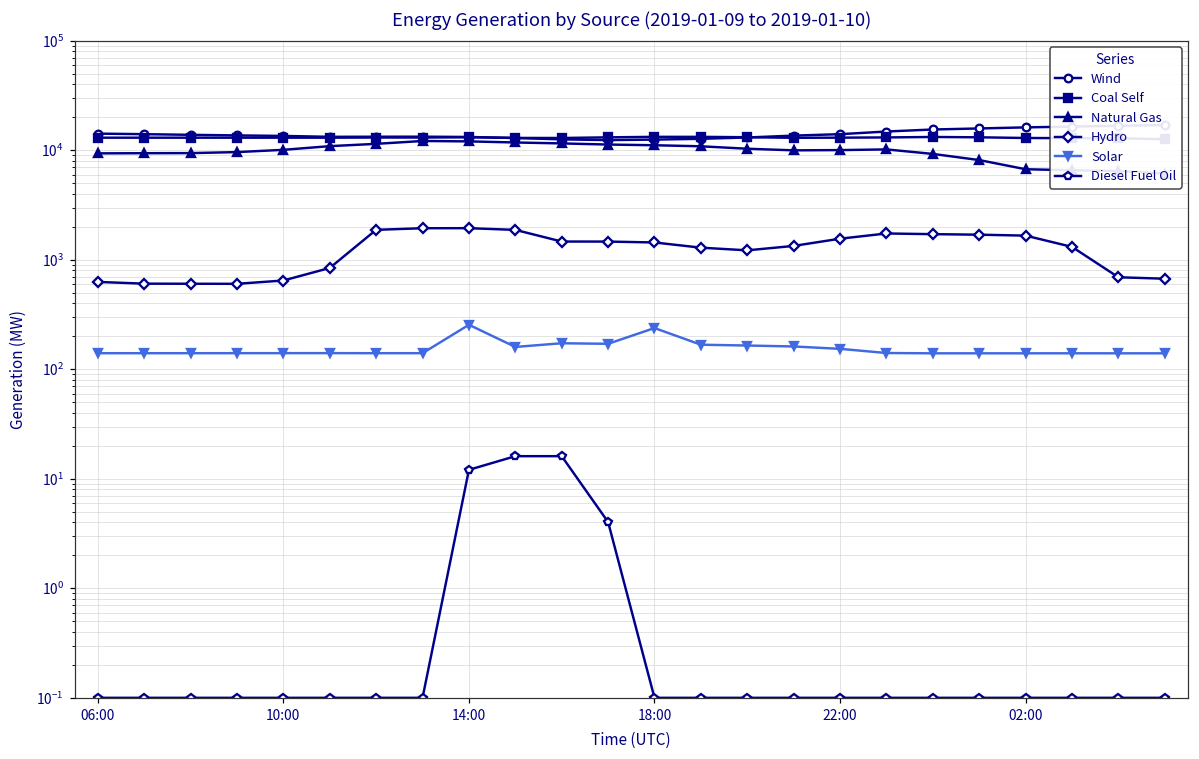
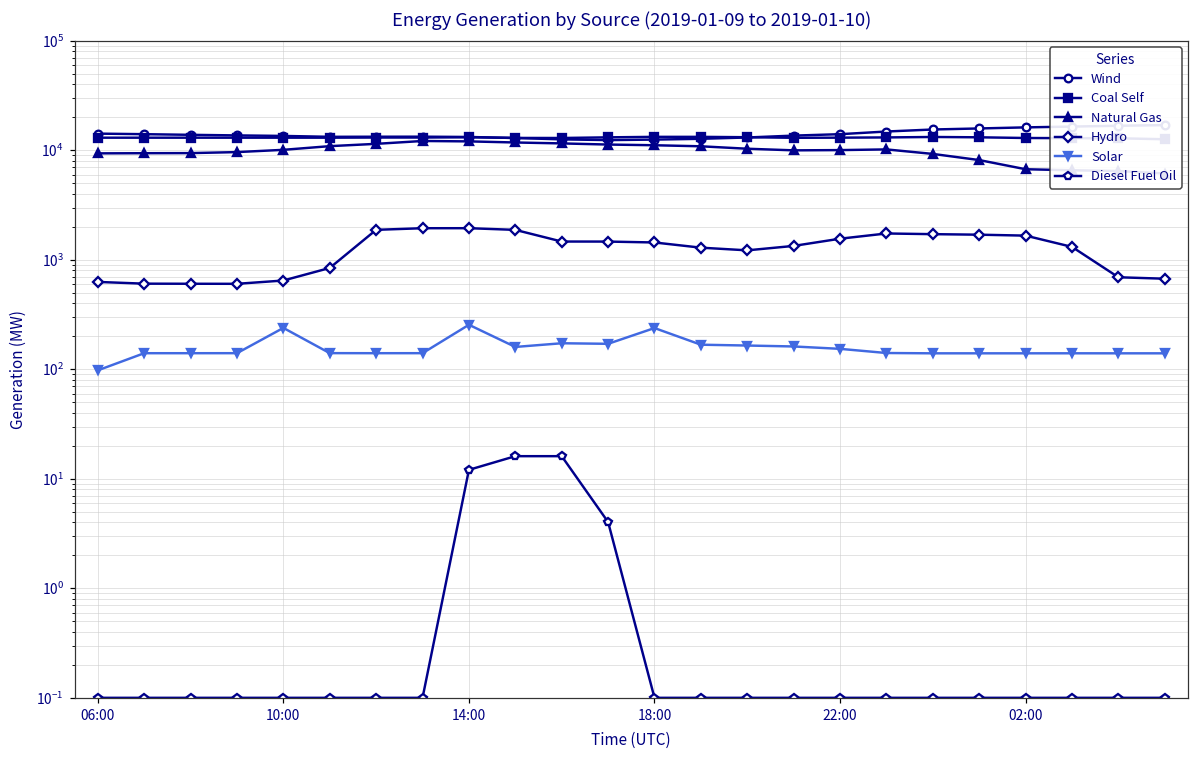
  {
    "Solar": {
-     "06:00": 140,
-     "10:00": 140,
+     "06:00": 100,
+     "10:00": 240,
      "14:00": 260,
      "18:00": 240,
      "22:00": 150,
      "02:00": 140
    }
  }
